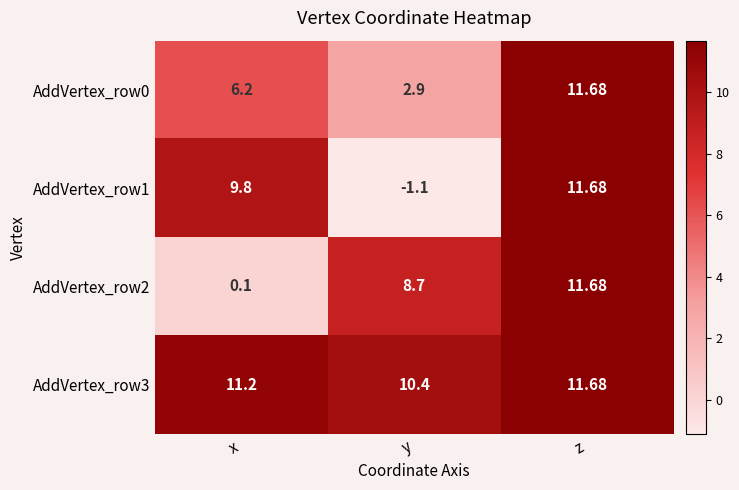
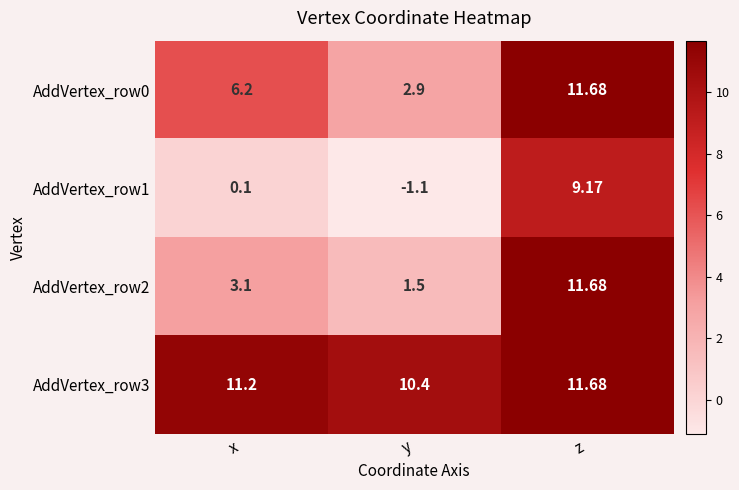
  {
    "AddVertex_row0": {
      "x": 6.2,
      "y": 2.9,
      "z": 11.68
    },
    "AddVertex_row1": {
-     "x": 9.8,
+     "x": 0.1,
      "y": -1.1,
-     "z": 11.68
+     "z": 9.17
    },
    "AddVertex_row2": {
-     "x": 0.1,
-     "y": 8.7,
+     "x": 3.1,
+     "y": 1.5,
      "z": 11.68
    },
    "AddVertex_row3": {
      "x": 11.2,
      "y": 10.4,
      "z": 11.68
    }
  }
